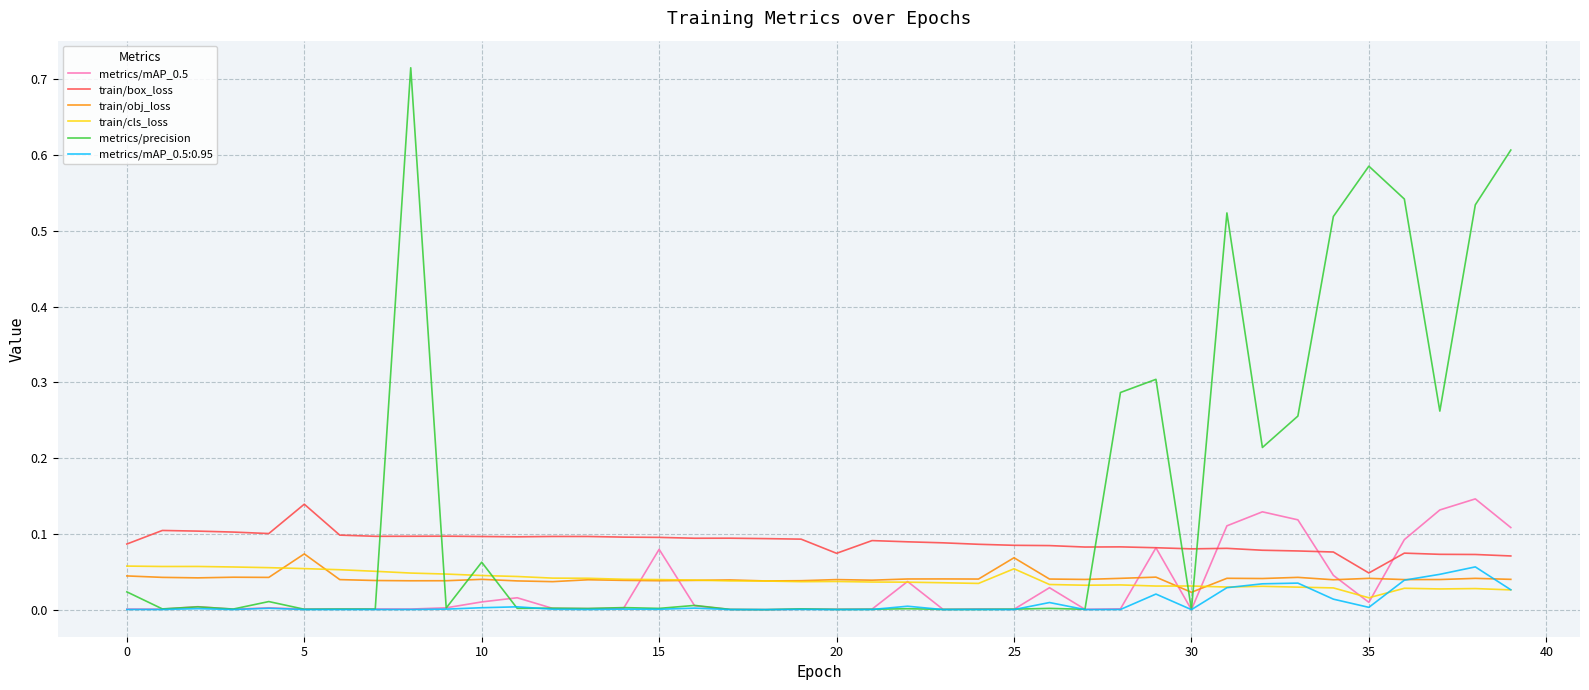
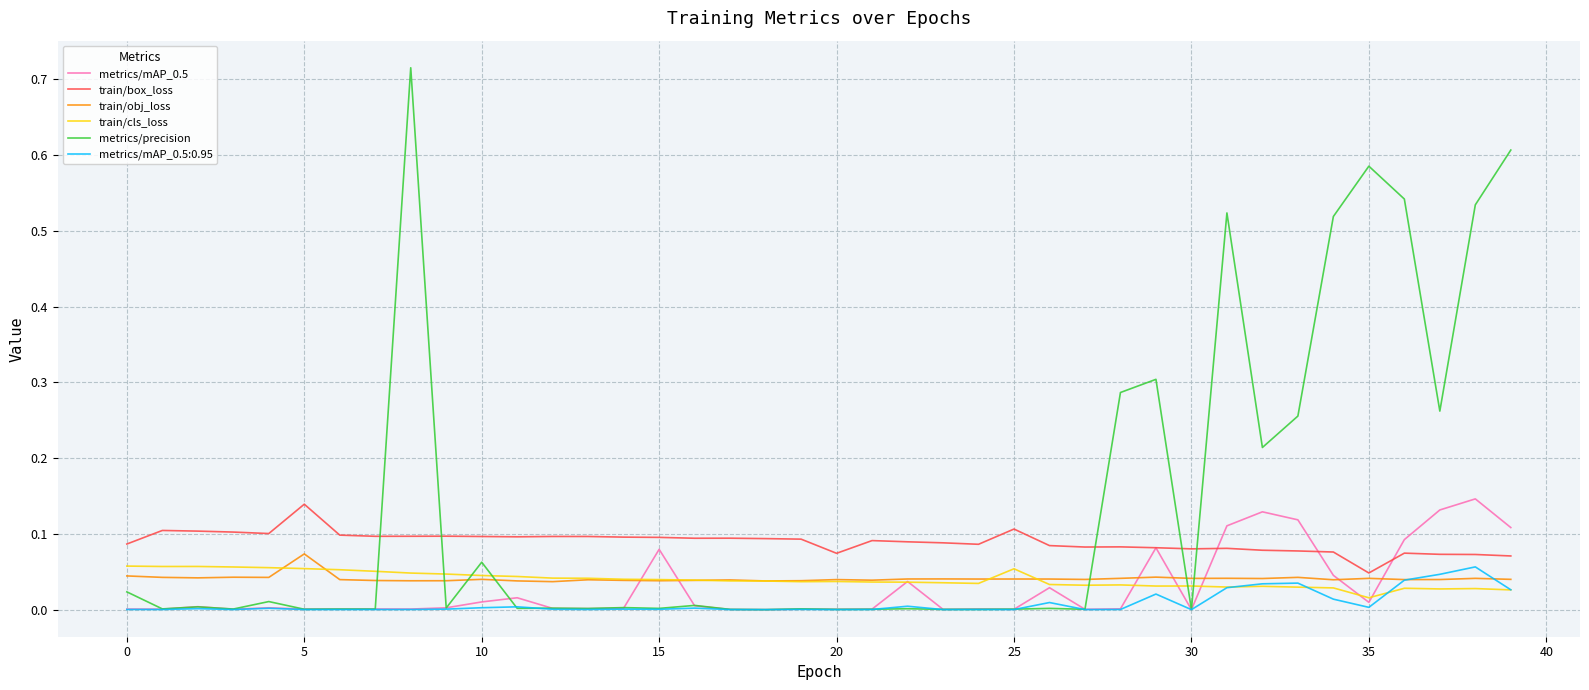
  {
    "metrics/mAP_0.5": {
      "10": 0.01,
      "15": 0.08,
      "35": 0.01
    },
    "train/box_loss": {
      "0": 0.09,
      "5": 0.14,
      "10": 0.10,
      "15": 0.10,
      "20": 0.07,
-     "25": 0.08,
+     "25": 0.11,
      "30": 0.08,
      "35": 0.05
    },
    "train/obj_loss": {
      "0": 0.04,
      "5": 0.07,
      "10": 0.04,
-     "25": 0.07,
-     "30": 0.02,
+     "25": 0.04,
+     "30": 0.04,
      "35": 0.04
    },
    "train/cls_loss": {
      "0": 0.06,
      "5": 0.05,
      "10": 0.05,
      "25": 0.05,
      "30": 0.03,
      "35": 0.02
    },
    "metrics/precision": {
      "0": 0.02,
      "10": 0.06,
      "35": 0.59
    },
    "metrics/mAP_0.5:0.95": {
      "10": 0.00,
      "35": 0.00
    }
  }
